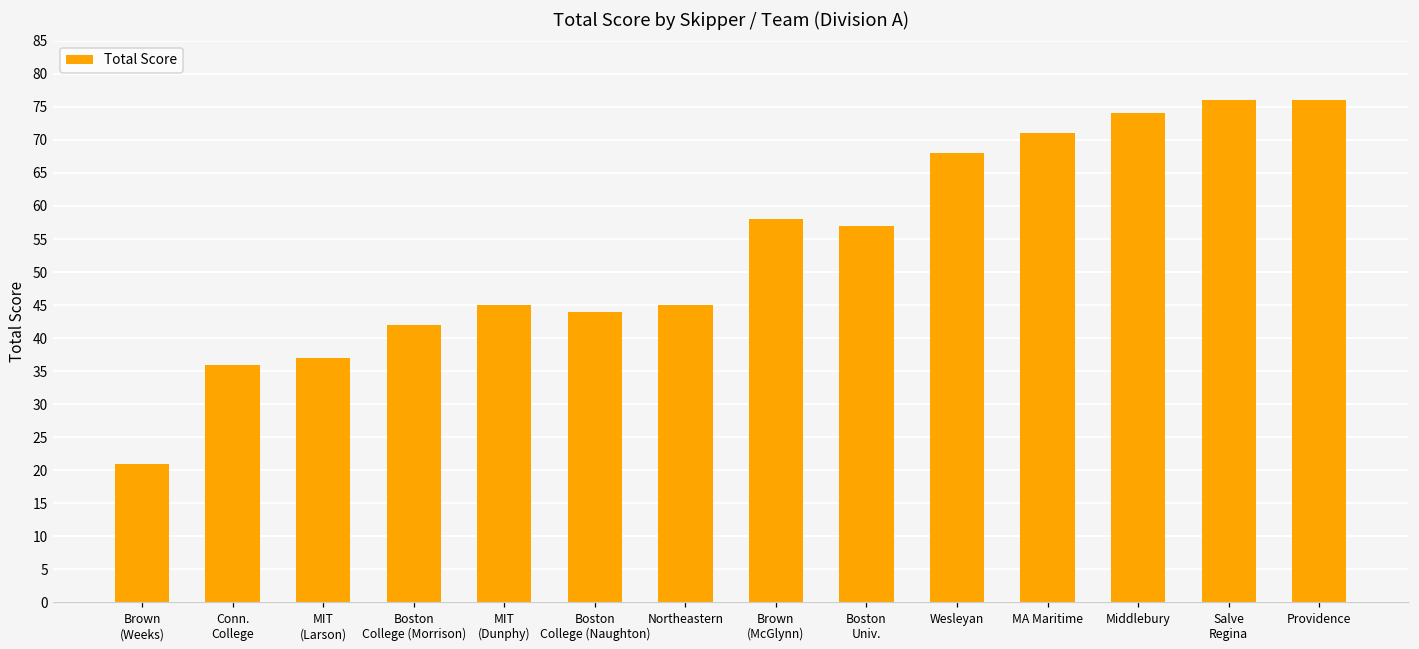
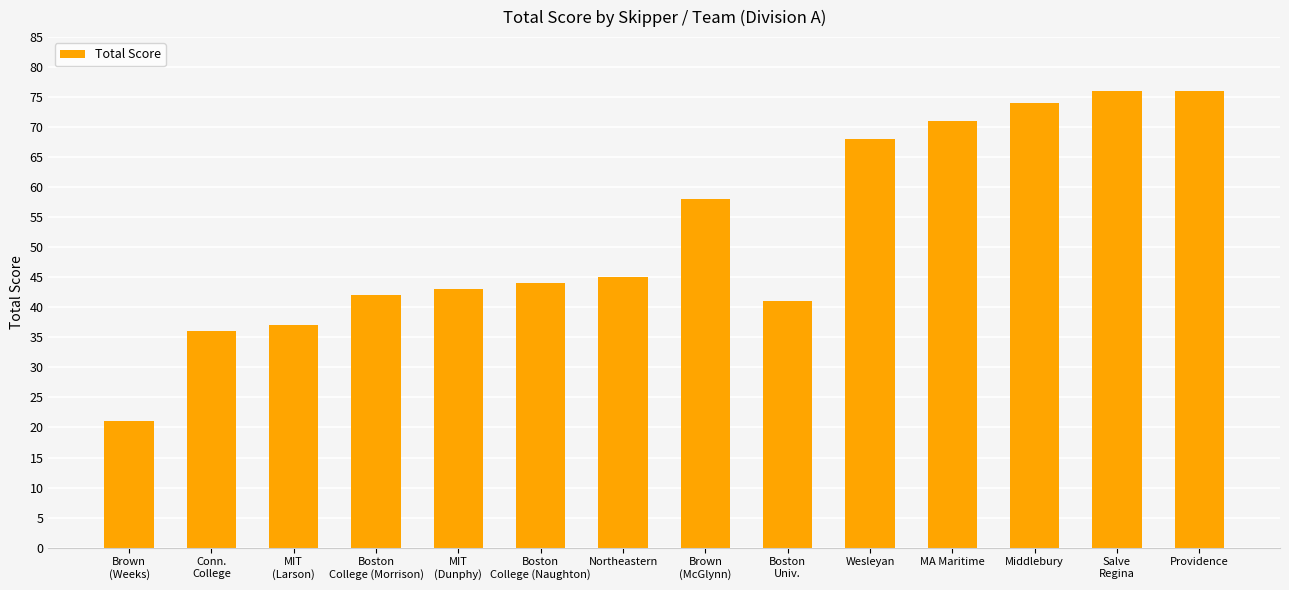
  {
    "Brown (Weeks)": 21,
    "Conn. College": 36,
    "MIT (Larson)": 37,
    "Boston College (Morrison)": 42,
-   "MIT (Dunphy)": 45,
+   "MIT (Dunphy)": 43,
    "Boston College (Naughton)": 44,
    "Northeastern": 45,
    "Brown (McGlynn)": 58,
-   "Boston Univ.": 57,
+   "Boston Univ.": 41,
    "Wesleyan": 68,
    "MA Maritime": 71,
    "Middlebury": 74,
    "Salve Regina": 76,
    "Providence": 76
  }
